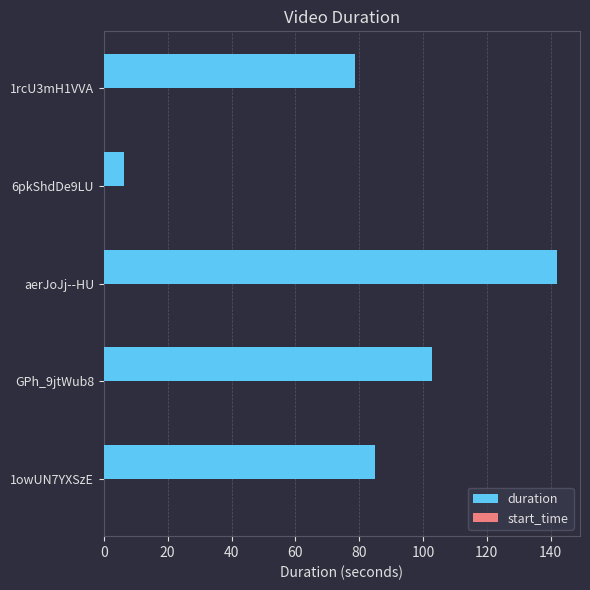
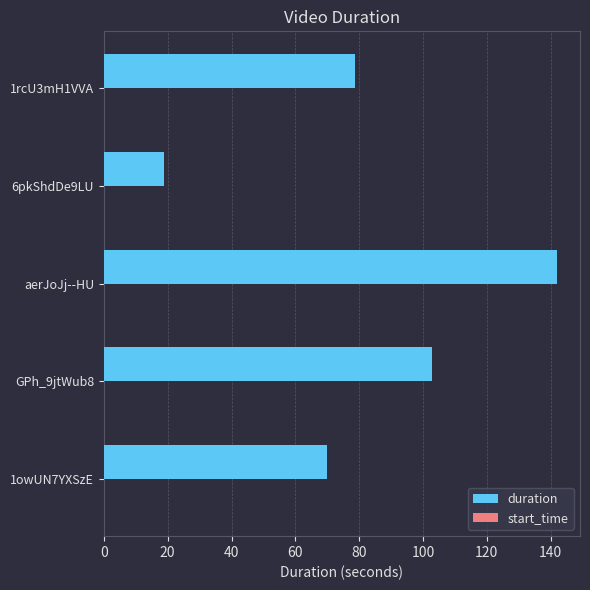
  {
    "duration": {
      "1rcU3mH1VVA": 79,
-     "6pkShdDe9LU": 6,
+     "6pkShdDe9LU": 19,
      "aerJoJj--HU": 142,
      "GPh_9jtWub8": 103,
-     "1owUN7YXSzE": 85
+     "1owUN7YXSzE": 70
    },
    "start_time": {
      "1rcU3mH1VVA": 0,
      "6pkShdDe9LU": 0,
      "aerJoJj--HU": 0,
      "GPh_9jtWub8": 0,
      "1owUN7YXSzE": 0
    }
  }
